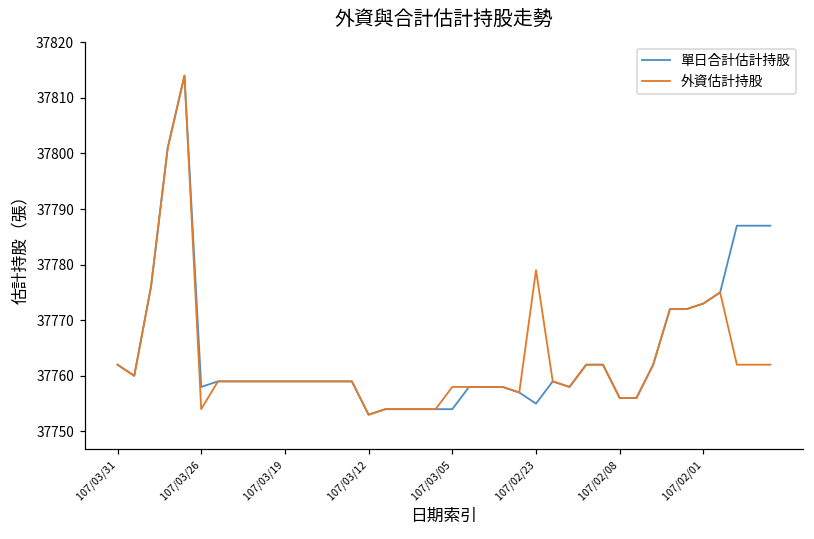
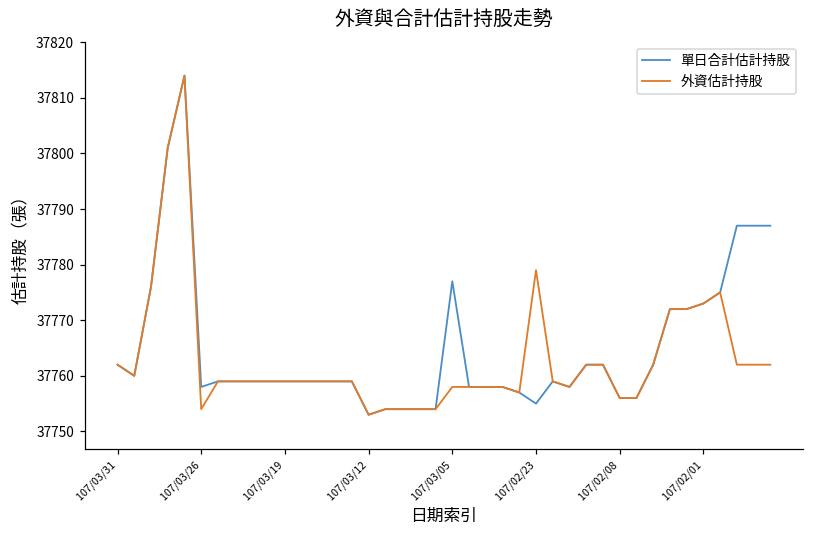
  {
    "單日合計估計持股": {
      "107/03/26": 37758,
-     "107/03/05": 37754,
+     "107/03/05": 37777,
      "107/02/23": 37755
    },
    "外資估計持股": {
      "107/03/26": 37754,
      "107/03/05": 37758,
      "107/02/23": 37779
    }
  }
